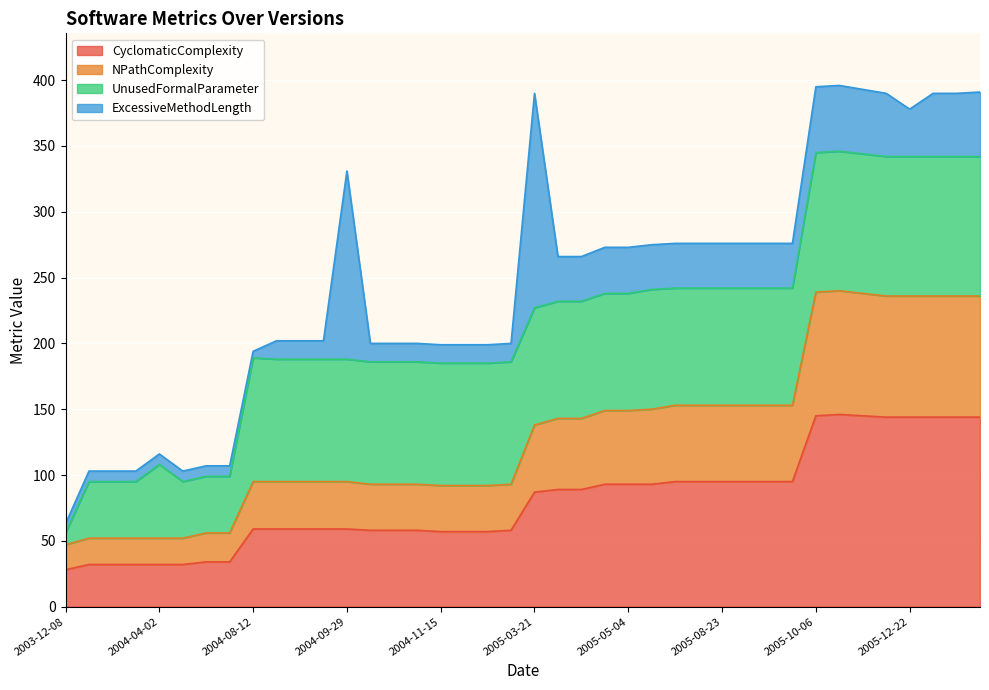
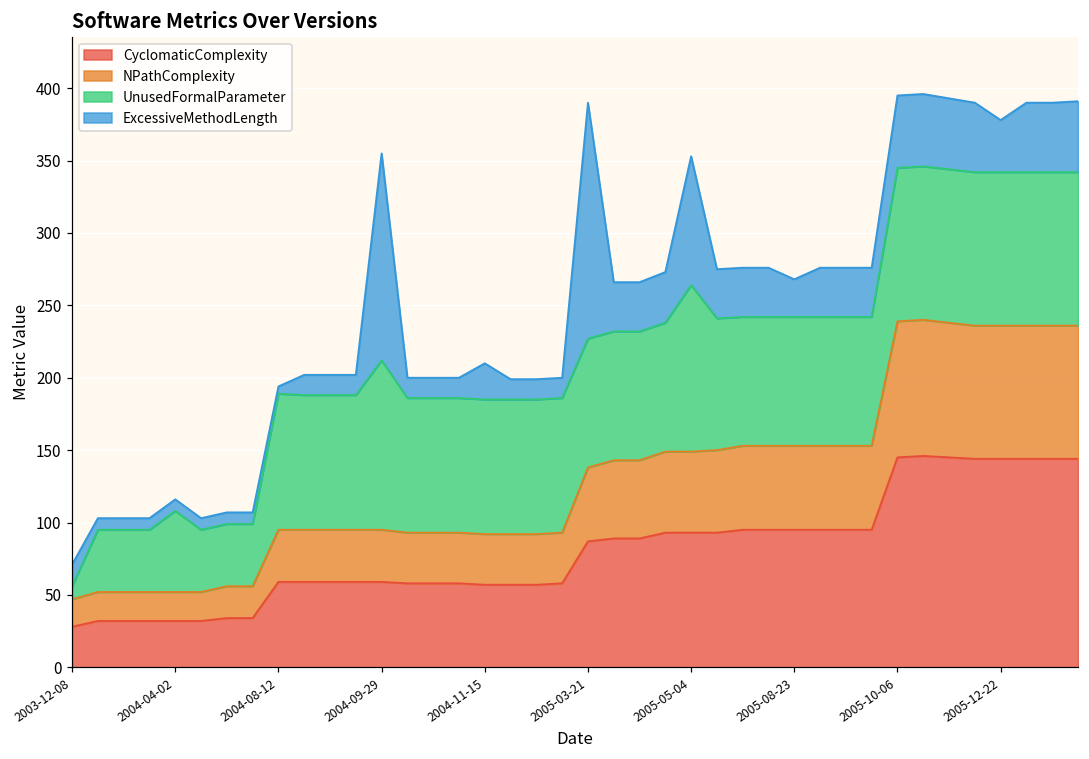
  {
    "UnusedFormalParameter": {
      "2003-12-08": 9,
      "2004-04-02": 56,
      "2004-08-12": 94,
-     "2004-09-29": 93,
+     "2004-09-29": 117,
      "2004-11-15": 93,
      "2005-03-21": 89,
-     "2005-05-04": 89,
+     "2005-05-04": 115,
      "2005-08-23": 89,
      "2005-12-22": 106
    },
    "ExcessiveMethodLength": {
-     "2003-12-08": 7,
+     "2003-12-08": 15,
      "2004-04-02": 8,
      "2004-08-12": 5,
      "2004-09-29": 143,
-     "2004-11-15": 14,
+     "2004-11-15": 25,
      "2005-03-21": 163,
-     "2005-05-04": 35,
-     "2005-08-23": 34,
+     "2005-05-04": 89,
+     "2005-08-23": 26,
      "2005-12-22": 36
    }
  }
